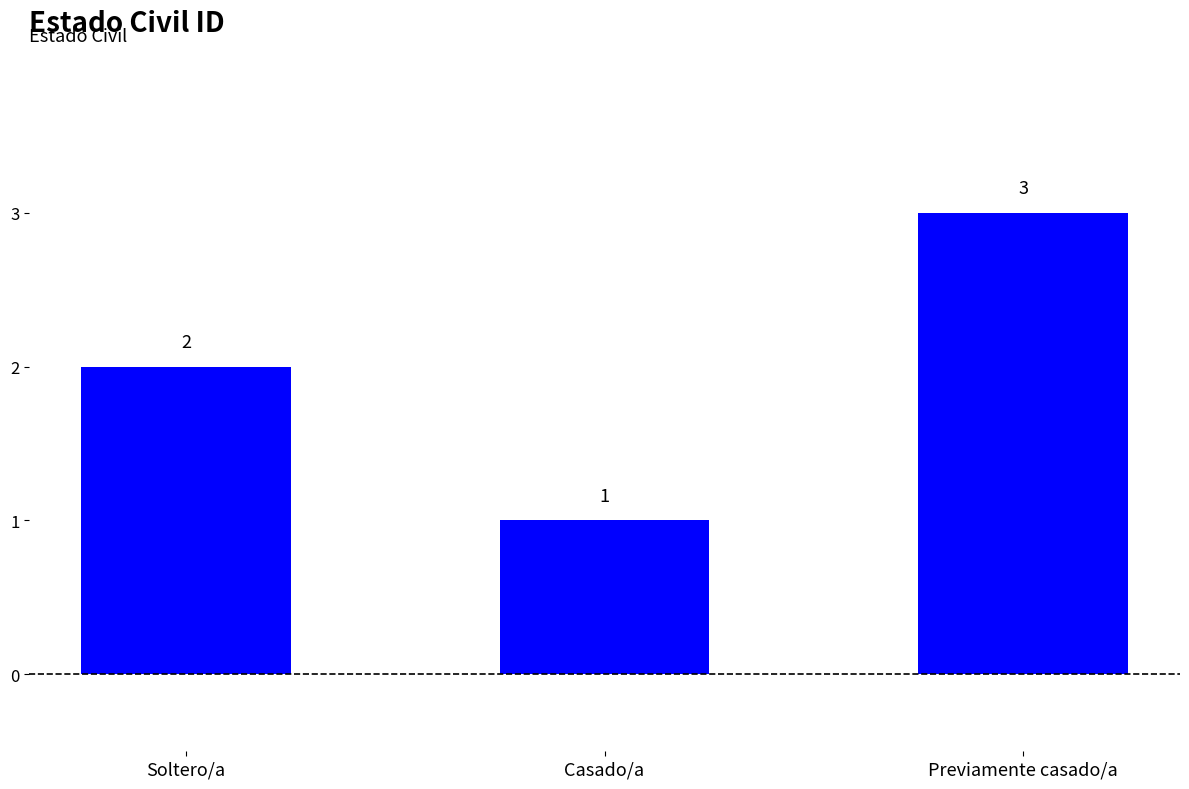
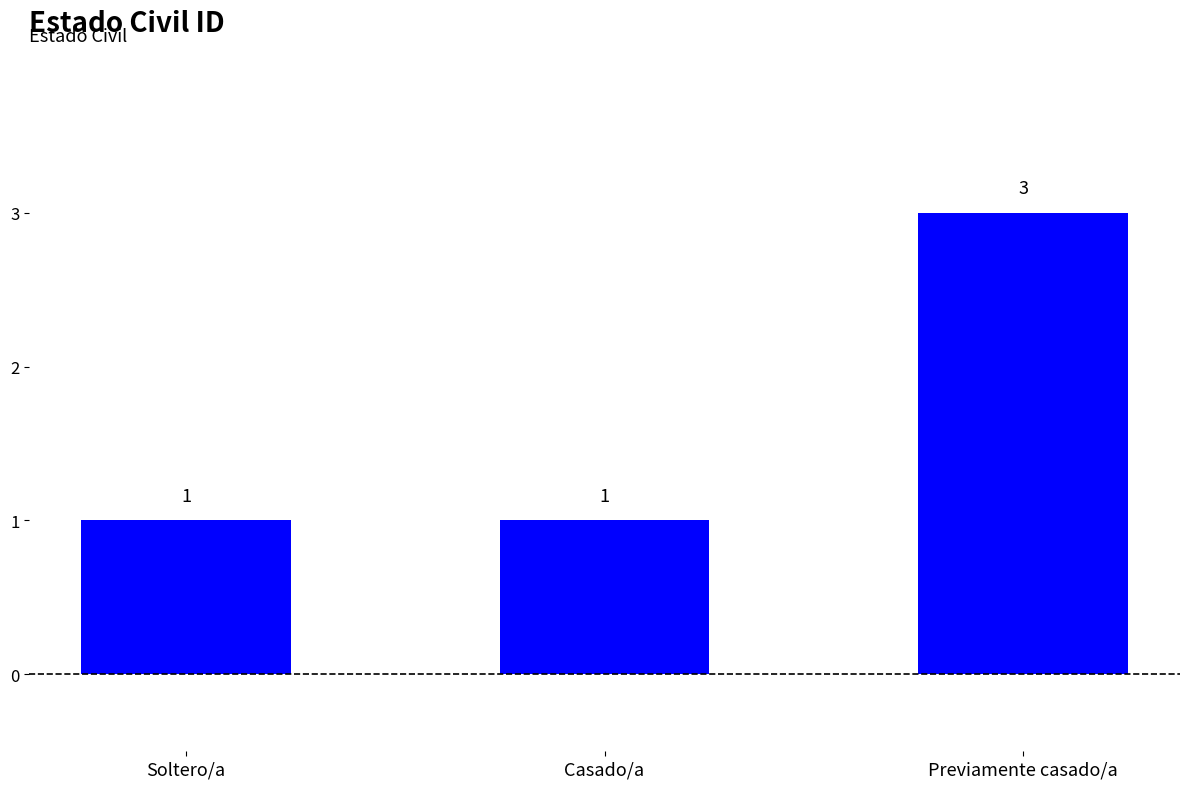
  {
-   "Soltero/a": 2,
+   "Soltero/a": 1,
    "Casado/a": 1,
    "Previamente casado/a": 3
  }
